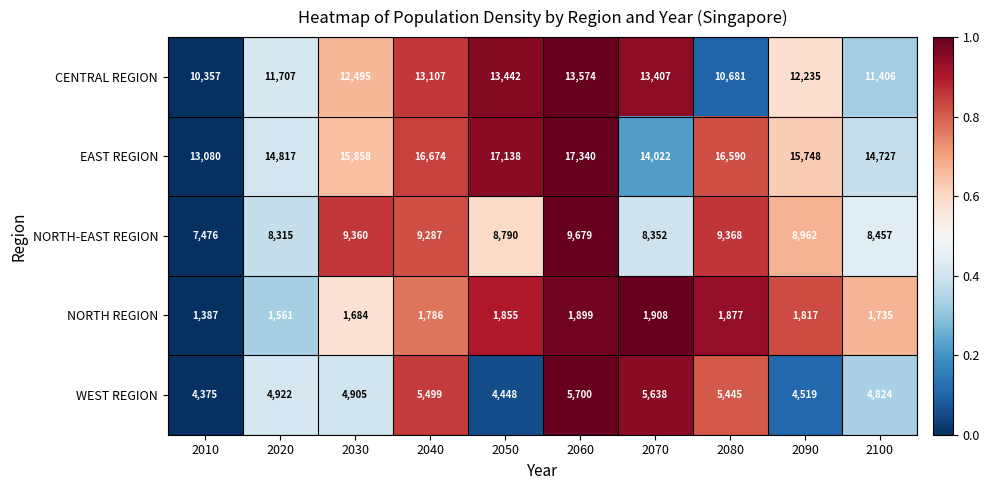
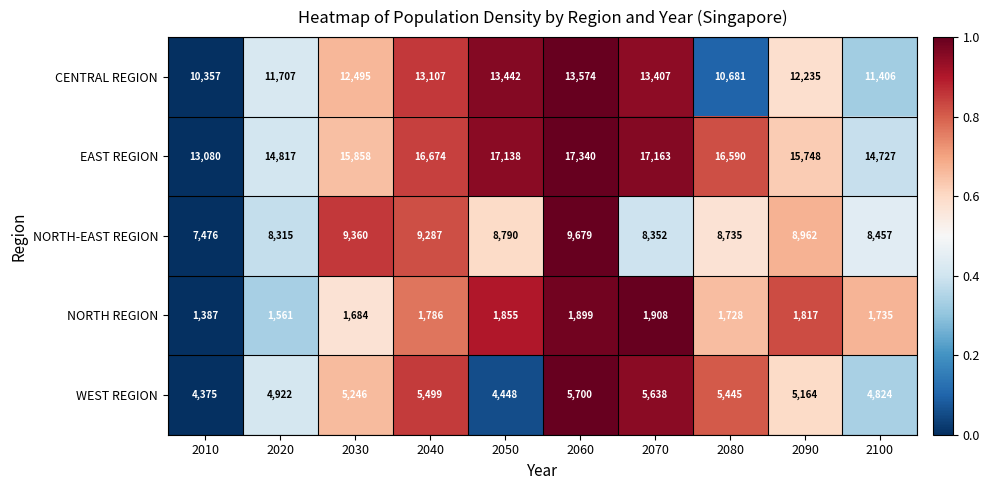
  {
    "CENTRAL REGION": {
      "2010": "10,357",
      "2020": "11,707",
      "2030": "12,495",
      "2040": "13,107",
      "2050": "13,442",
      "2060": "13,574",
      "2070": "13,407",
      "2080": "10,681",
      "2090": "12,235",
      "2100": "11,406"
    },
    "EAST REGION": {
      "2010": "13,080",
      "2020": "14,817",
      "2030": "15,858",
      "2040": "16,674",
      "2050": "17,138",
      "2060": "17,340",
-     "2070": "14,022",
+     "2070": "17,163",
      "2080": "16,590",
      "2090": "15,748",
      "2100": "14,727"
    },
    "NORTH-EAST REGION": {
      "2010": "7,476",
      "2020": "8,315",
      "2030": "9,360",
      "2040": "9,287",
      "2050": "8,790",
      "2060": "9,679",
      "2070": "8,352",
-     "2080": "9,368",
+     "2080": "8,735",
      "2090": "8,962",
      "2100": "8,457"
    },
    "NORTH REGION": {
      "2010": "1,387",
      "2020": "1,561",
      "2030": "1,684",
      "2040": "1,786",
      "2050": "1,855",
      "2060": "1,899",
      "2070": "1,908",
-     "2080": "1,877",
+     "2080": "1,728",
      "2090": "1,817",
      "2100": "1,735"
    },
    "WEST REGION": {
      "2010": "4,375",
      "2020": "4,922",
-     "2030": "4,905",
+     "2030": "5,246",
      "2040": "5,499",
      "2050": "4,448",
      "2060": "5,700",
      "2070": "5,638",
      "2080": "5,445",
-     "2090": "4,519",
+     "2090": "5,164",
      "2100": "4,824"
    }
  }
